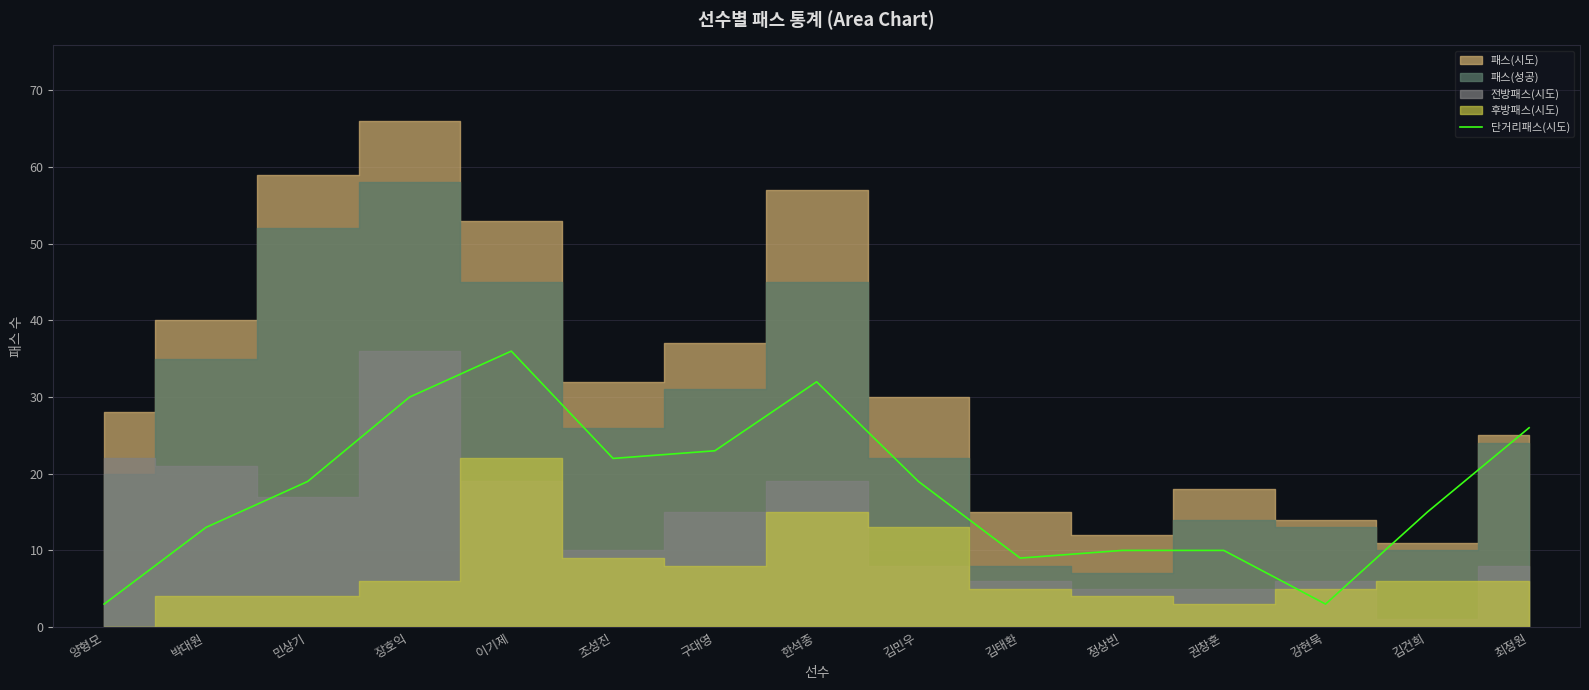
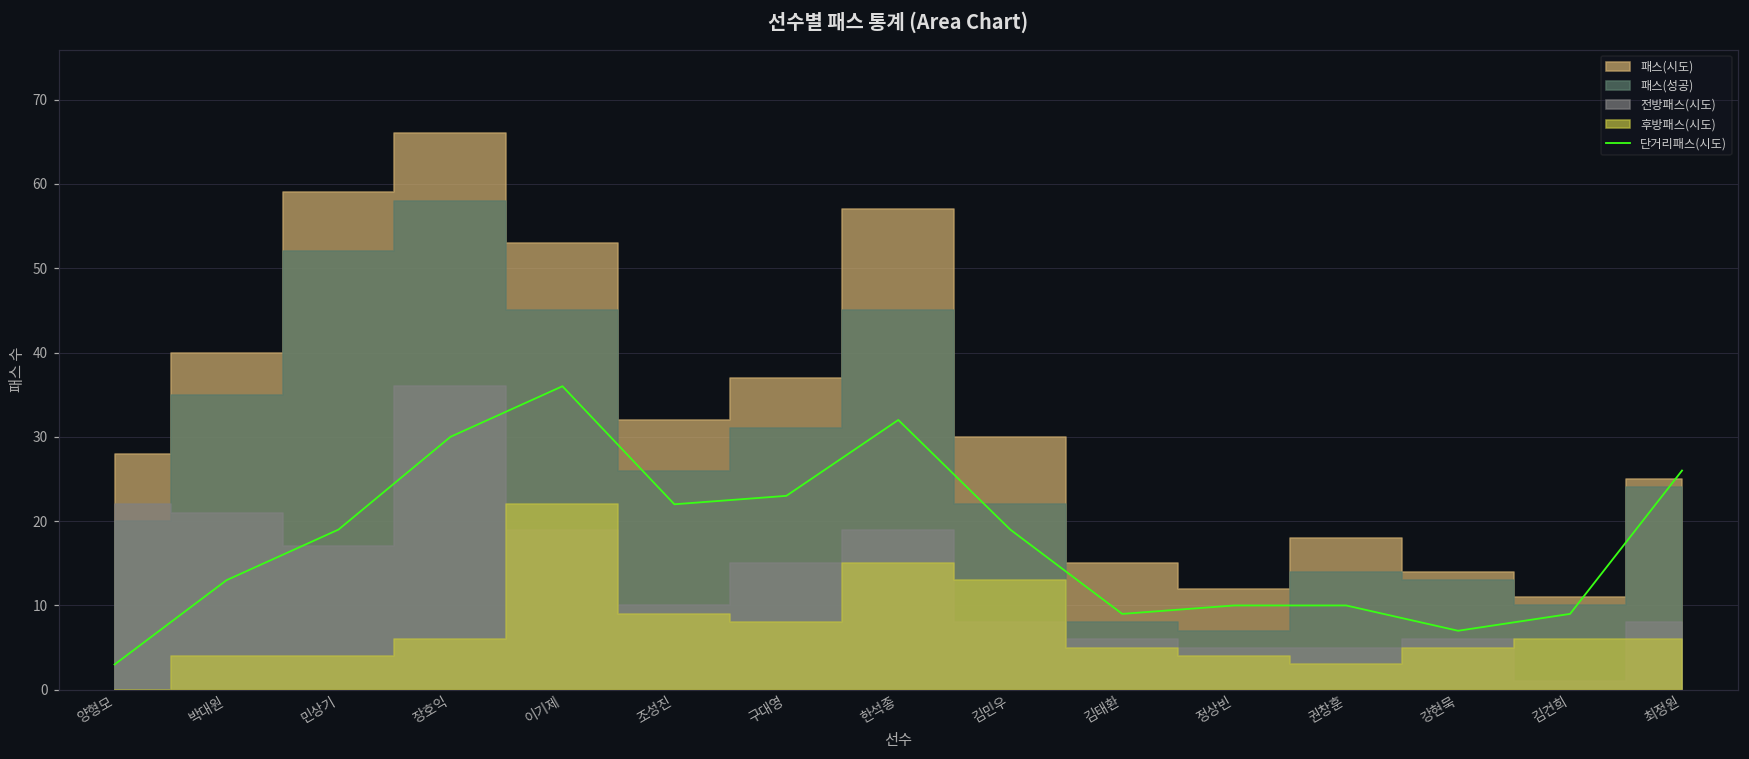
  {
    "단거리패스(시도)": {
      "양형모": 3,
      "박대원": 13,
      "민상기": 19,
      "장호익": 30,
      "이기제": 36,
      "조성진": 22,
      "구대영": 23,
      "한석종": 32,
      "김민우": 19,
      "김태환": 9,
      "정상빈": 10,
      "권창훈": 10,
-     "강현묵": 3,
-     "김건희": 15,
+     "강현묵": 7,
+     "김건희": 9,
      "최정원": 26
    }
  }
